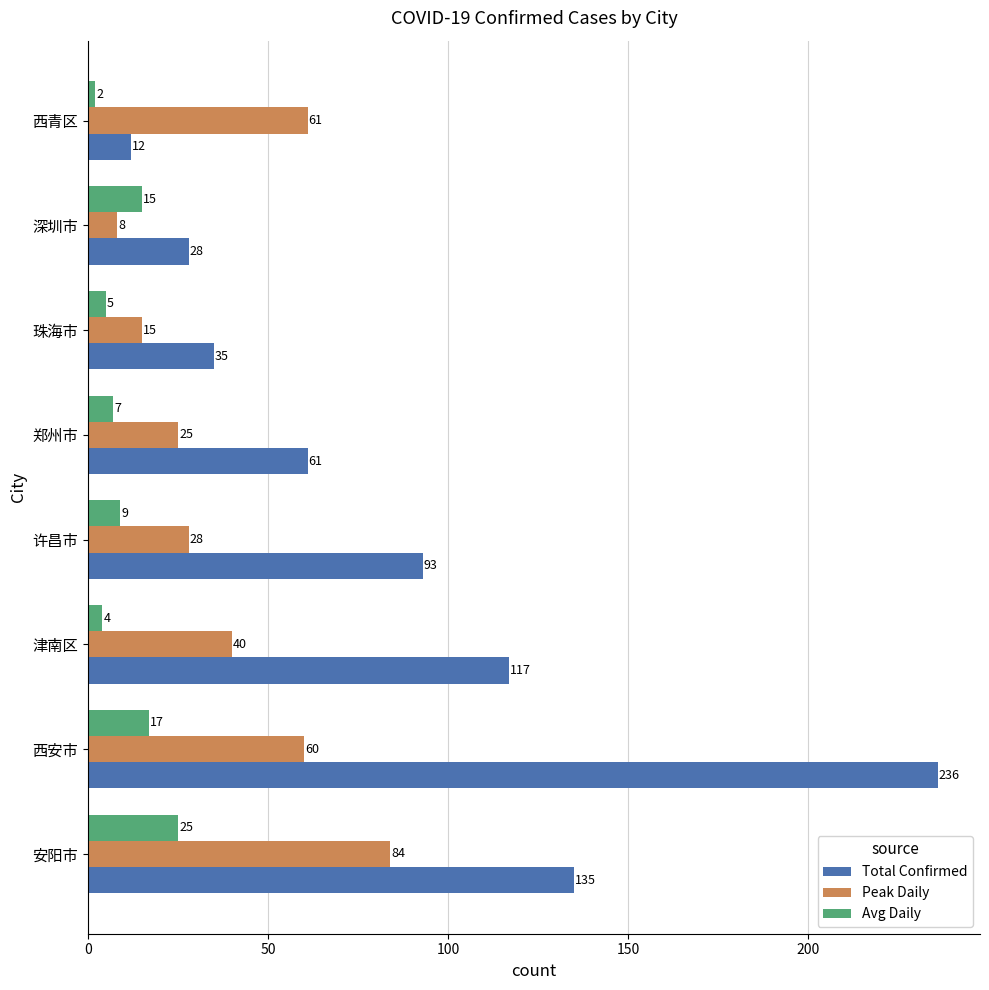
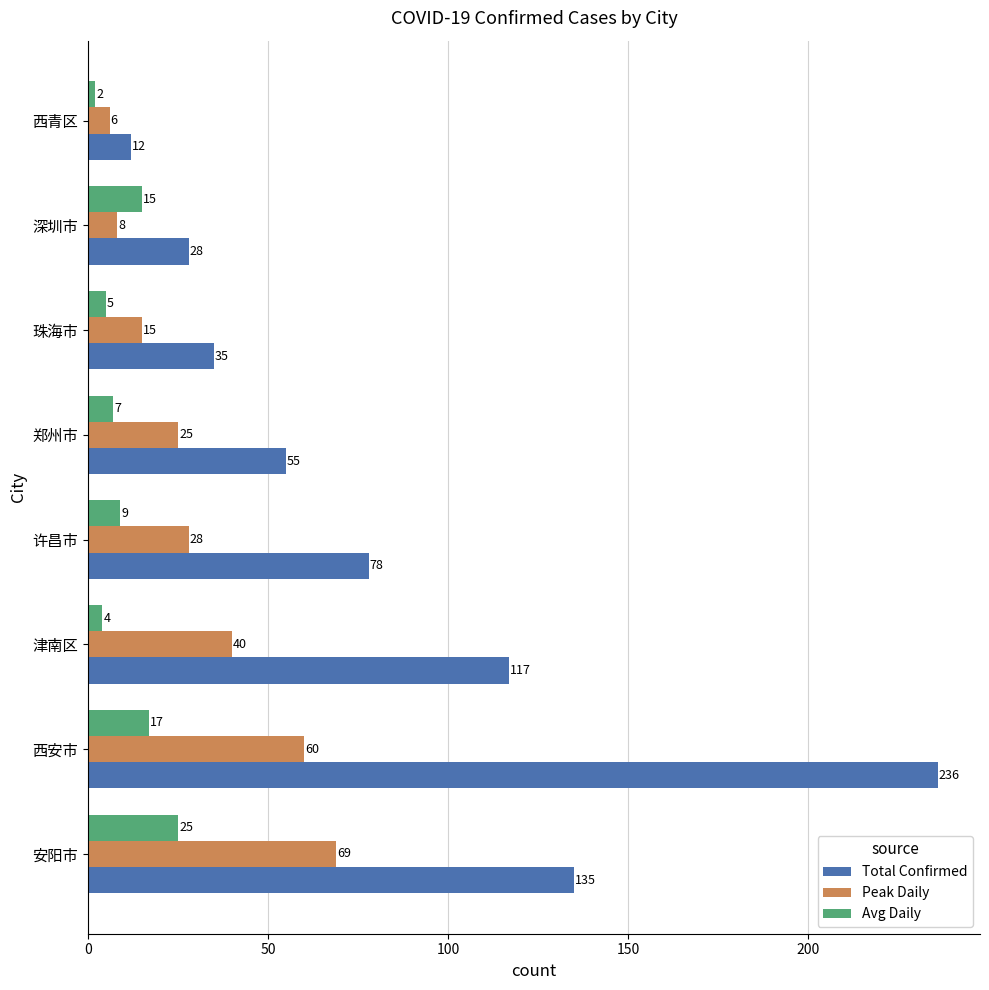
  {
    "Total Confirmed": {
      "西青区": 12,
      "深圳市": 28,
      "珠海市": 35,
-     "郑州市": 61,
-     "许昌市": 93,
+     "郑州市": 55,
+     "许昌市": 78,
      "津南区": 117,
      "西安市": 236,
      "安阳市": 135
    },
    "Peak Daily": {
-     "西青区": 61,
+     "西青区": 6,
      "深圳市": 8,
      "珠海市": 15,
      "郑州市": 25,
      "许昌市": 28,
      "津南区": 40,
      "西安市": 60,
-     "安阳市": 84
+     "安阳市": 69
    },
    "Avg Daily": {
      "西青区": 2,
      "深圳市": 15,
      "珠海市": 5,
      "郑州市": 7,
      "许昌市": 9,
      "津南区": 4,
      "西安市": 17,
      "安阳市": 25
    }
  }
